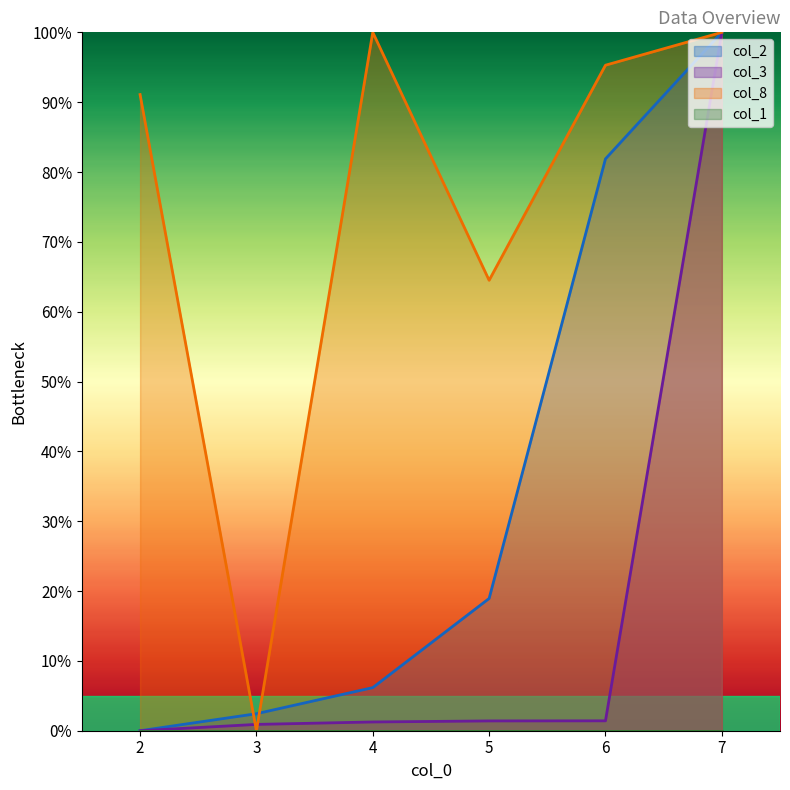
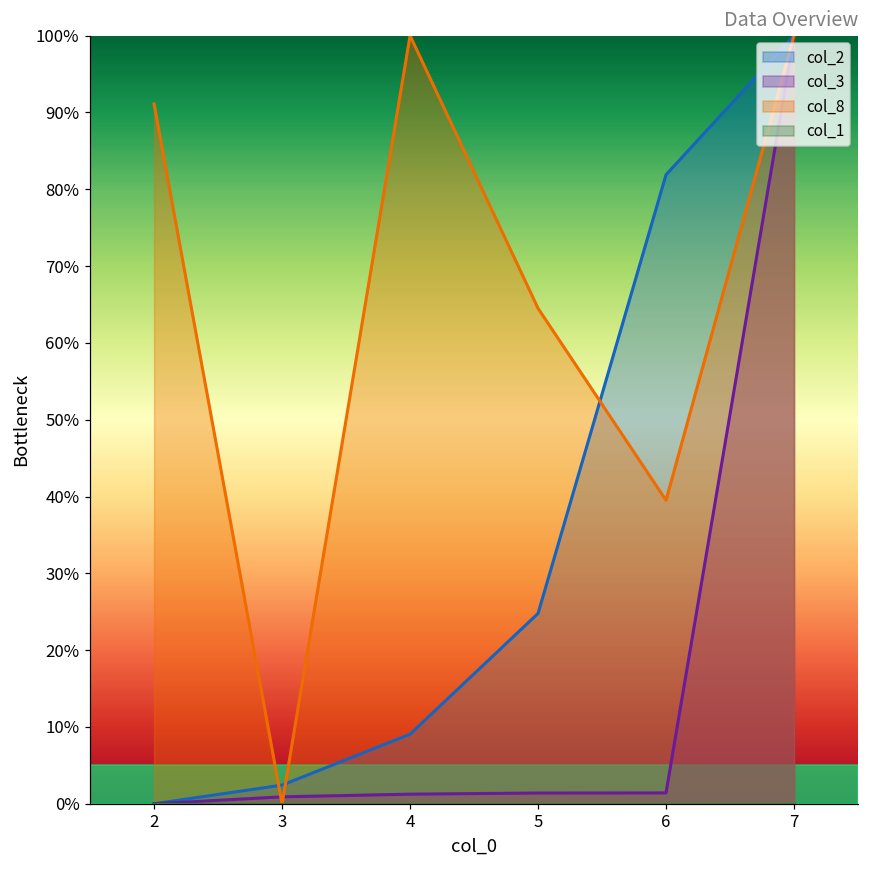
  {
    "col_2": {
-     "4": "6%",
-     "5": "19%",
+     "4": "9%",
+     "5": "25%",
      "6": "82%"
    },
    "col_8": {
      "2": "91%",
      "4": "100%",
      "5": "64%",
-     "6": "95%"
+     "6": "40%"
    }
  }
